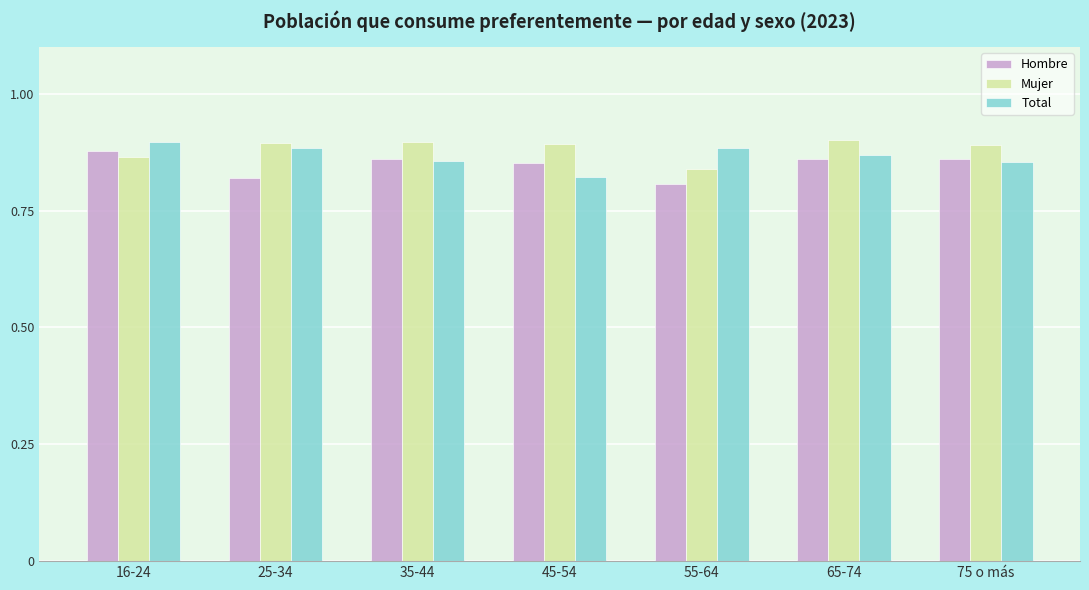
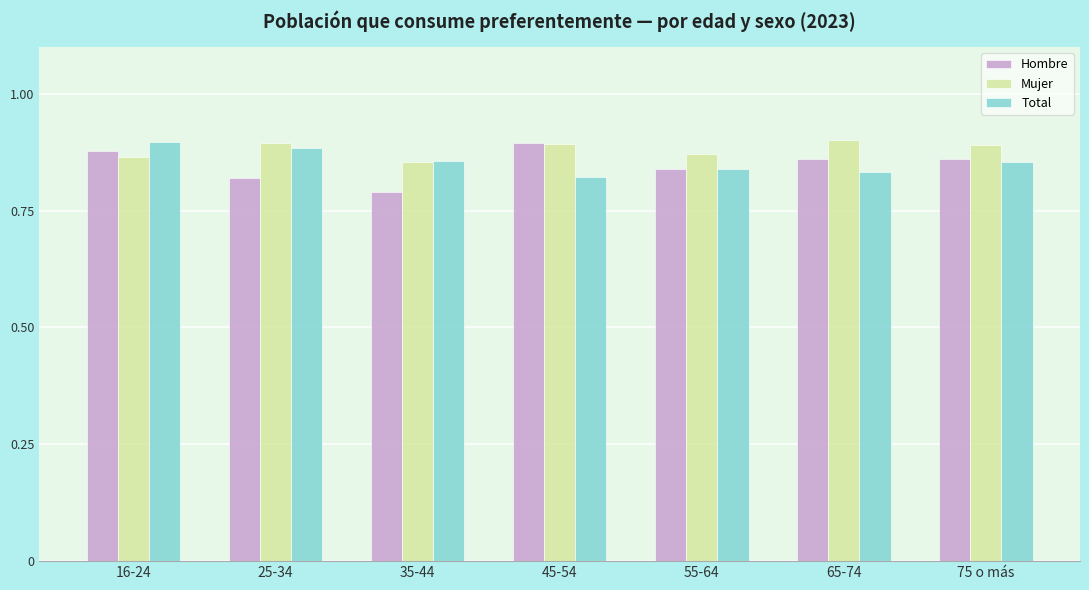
  {
    "Hombre": {
      "16-24": 0.88,
      "25-34": 0.82,
-     "35-44": 0.86,
-     "45-54": 0.85,
-     "55-64": 0.81,
+     "35-44": 0.79,
+     "45-54": 0.90,
+     "55-64": 0.84,
      "65-74": 0.86,
      "75 o más": 0.86
    },
    "Mujer": {
      "16-24": 0.87,
      "25-34": 0.90,
-     "35-44": 0.90,
+     "35-44": 0.85,
      "45-54": 0.89,
-     "55-64": 0.84,
+     "55-64": 0.87,
      "65-74": 0.90,
      "75 o más": 0.89
    },
    "Total": {
      "16-24": 0.90,
      "25-34": 0.88,
      "35-44": 0.86,
      "45-54": 0.82,
-     "55-64": 0.88,
-     "65-74": 0.87,
+     "55-64": 0.84,
+     "65-74": 0.83,
      "75 o más": 0.85
    }
  }
